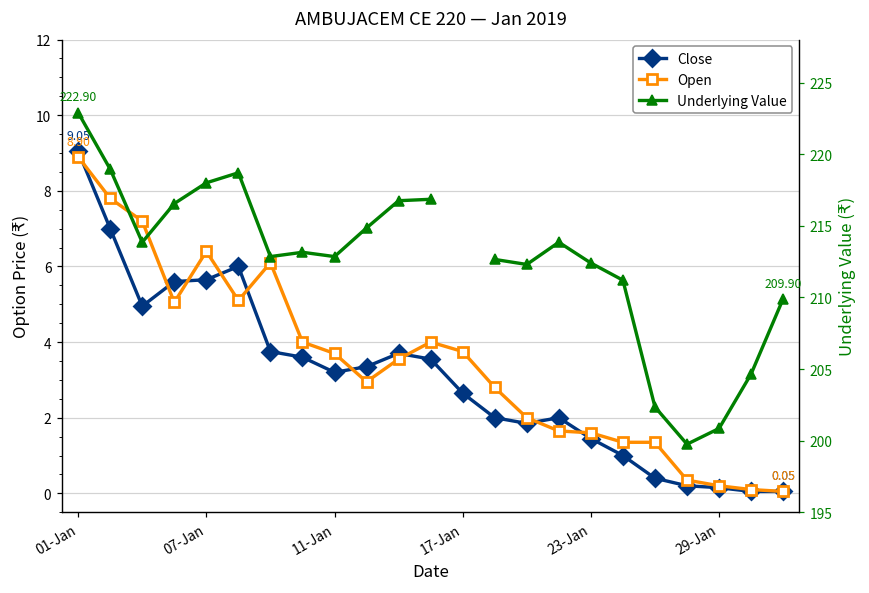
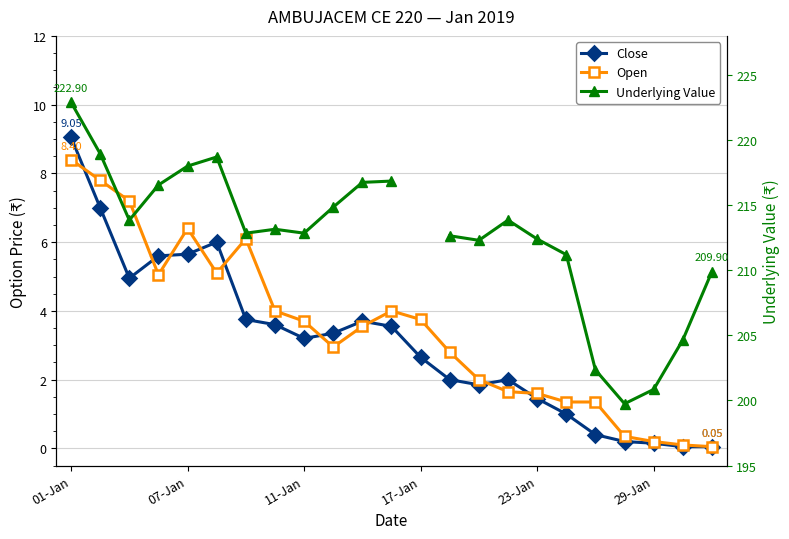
  {
    "Open": {
-     "01-Jan": 8.90
+     "01-Jan": 8.40
    },
    "Underlying Value": {
      "01-Jan": 222.90
    }
  }
